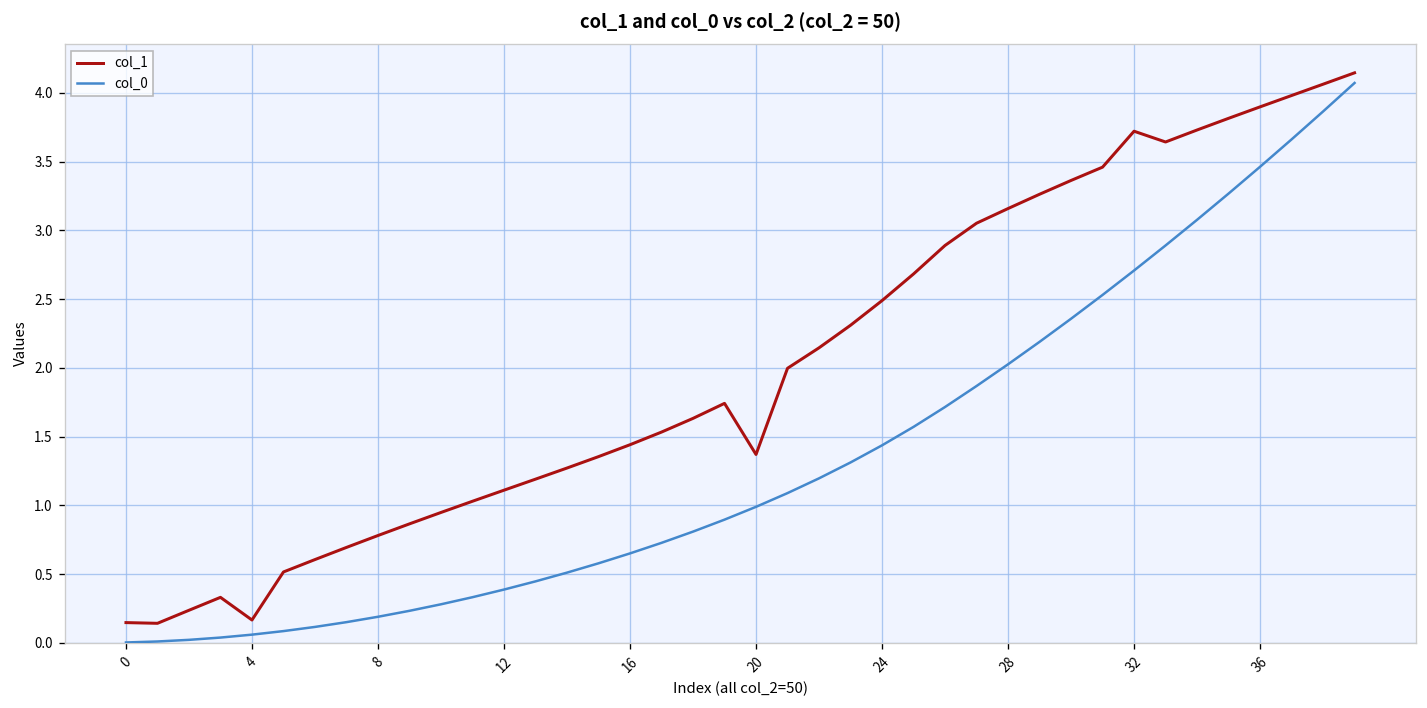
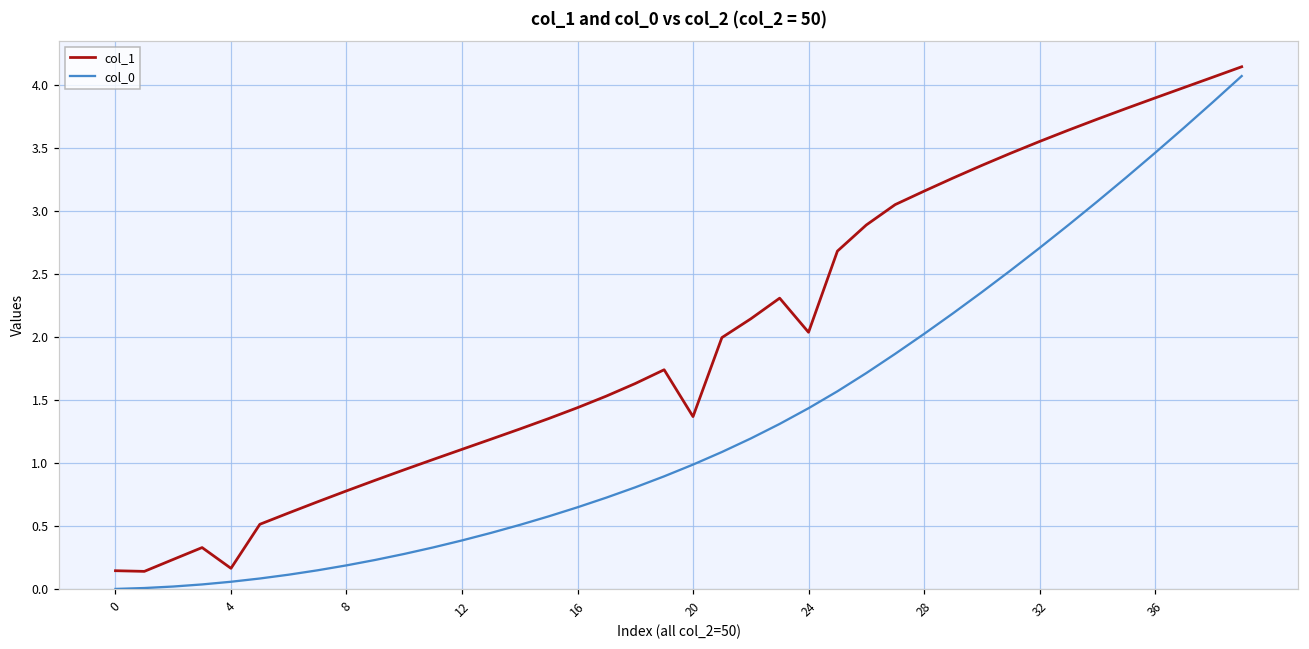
  {
    "col_1": {
      "0": 0.15,
      "4": 0.17,
      "8": 0.78,
      "12": 1.11,
      "16": 1.44,
      "20": 1.37,
-     "24": 2.49,
+     "24": 2.04,
      "28": 3.16,
-     "32": 3.72,
+     "32": 3.55,
      "36": 3.90
    },
    "col_0": {
      "0": 0.00,
      "4": 0.06,
      "8": 0.19,
      "12": 0.39,
      "16": 0.65,
      "20": 0.99,
      "24": 1.44,
      "28": 2.03,
      "32": 2.71,
      "36": 3.46
    }
  }
